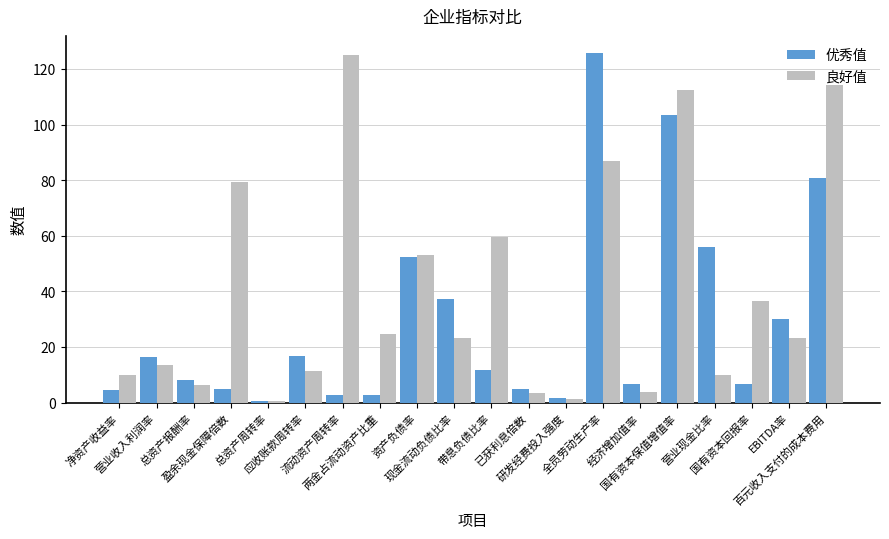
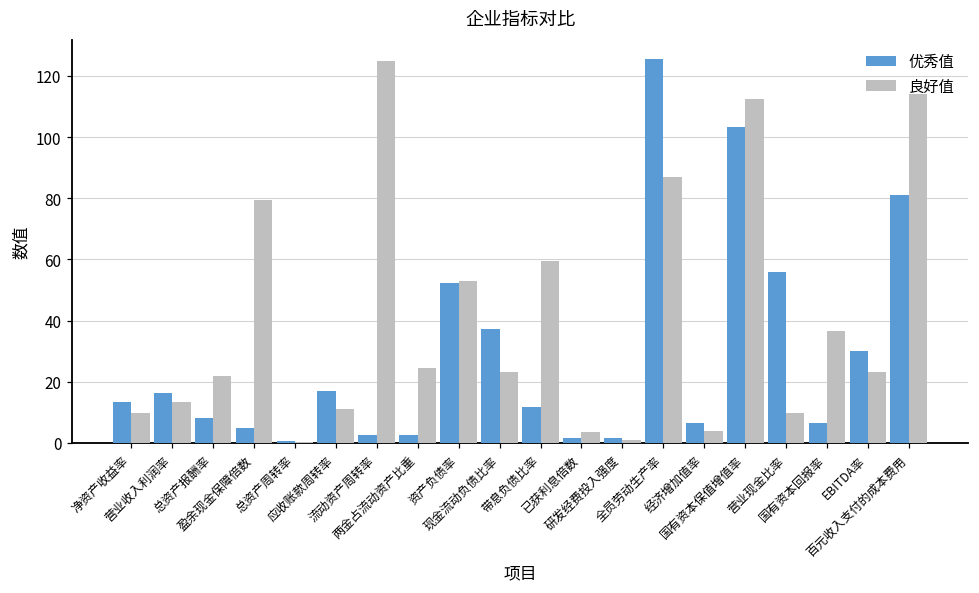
  {
    "优秀值": {
-     "净资产收益率": 4,
+     "净资产收益率": 13,
      "营业收入利润率": 16,
      "总资产报酬率": 8,
      "盈余现金保障倍数": 5,
      "应收账款周转率": 17,
      "流动资产周转率": 3,
      "两金占流动资产比重": 3,
      "资产负债率": 52,
      "现金流动负债比率": 37,
      "带息负债比率": 12,
-     "已获利息倍数": 5,
+     "已获利息倍数": 2,
      "研发经费投入强度": 2,
      "全员劳动生产率": 126,
      "经济增加值率": 7,
      "国有资本保值增值率": 103,
      "营业现金比率": 56,
      "国有资本回报率": 7,
      "EBITDA率": 30,
      "百元收入支付的成本费用": 81
    },
    "良好值": {
      "净资产收益率": 10,
      "营业收入利润率": 13,
-     "总资产报酬率": 6,
+     "总资产报酬率": 22,
      "盈余现金保障倍数": 79,
      "应收账款周转率": 11,
      "流动资产周转率": 125,
      "两金占流动资产比重": 25,
      "资产负债率": 53,
      "现金流动负债比率": 23,
      "带息负债比率": 59,
      "已获利息倍数": 4,
      "研发经费投入强度": 1,
      "全员劳动生产率": 87,
      "经济增加值率": 4,
      "国有资本保值增值率": 112,
      "营业现金比率": 10,
      "国有资本回报率": 37,
      "EBITDA率": 23,
      "百元收入支付的成本费用": 114
    }
  }
